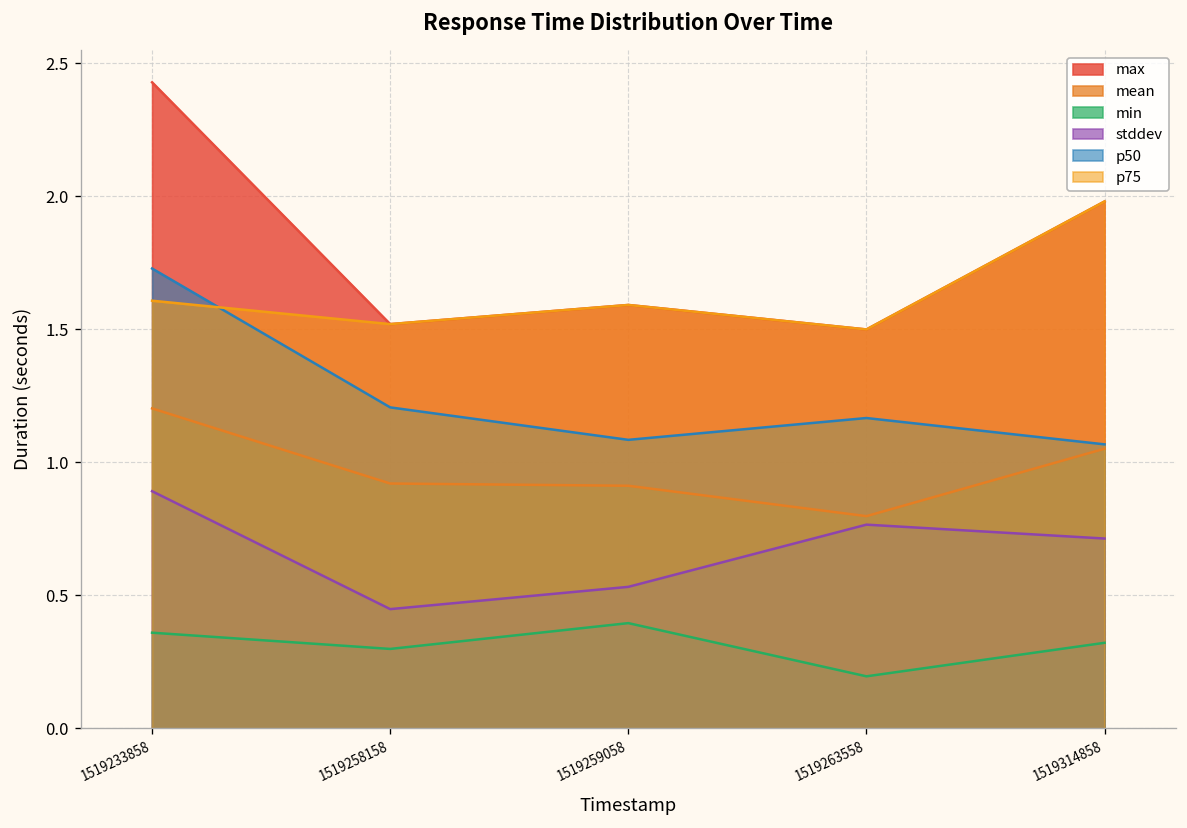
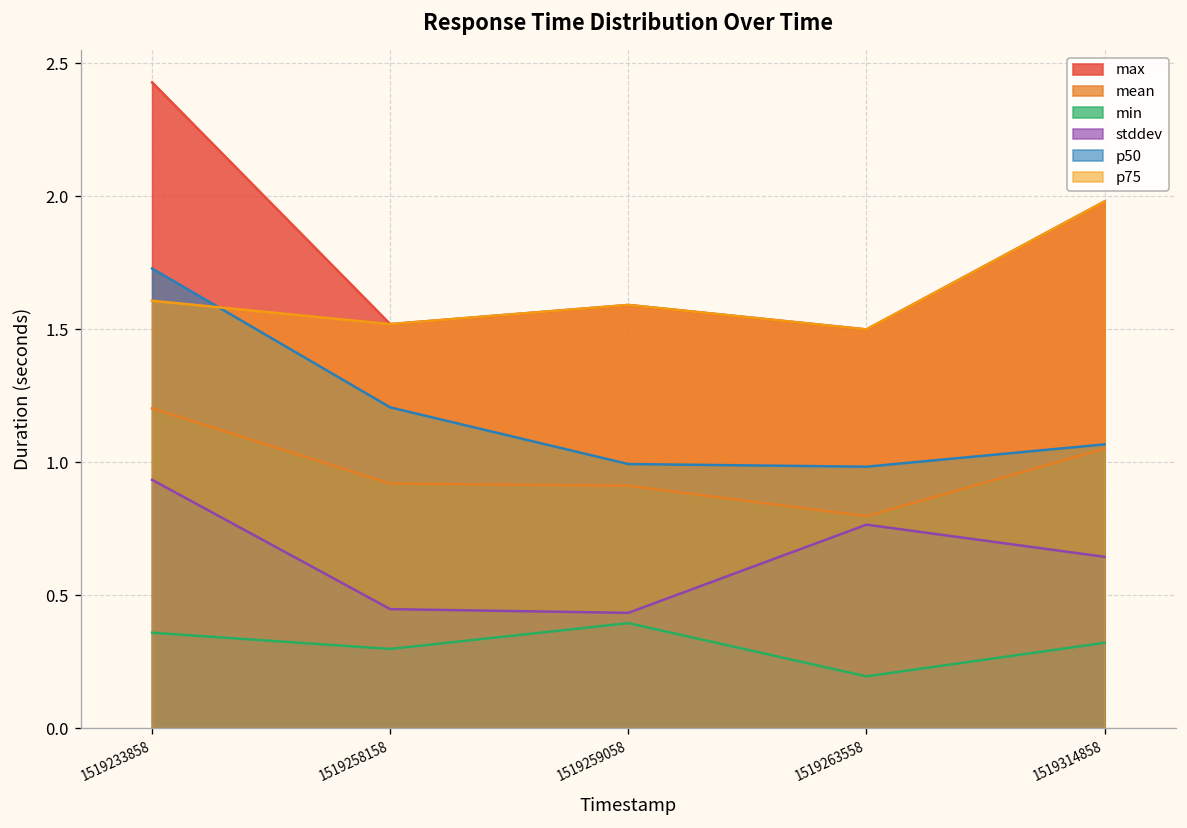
  {
    "min": {
      "1519233858": 0.36,
      "1519258158": 0.30,
      "1519259058": 0.40,
      "1519263558": 0.20,
      "1519314858": 0.32
    },
    "stddev": {
-     "1519233858": 0.89,
+     "1519233858": 0.93,
      "1519258158": 0.45,
-     "1519259058": 0.53,
+     "1519259058": 0.43,
      "1519263558": 0.77,
-     "1519314858": 0.71
+     "1519314858": 0.65
    },
    "p50": {
      "1519233858": 1.73,
      "1519258158": 1.21,
-     "1519259058": 1.09,
-     "1519263558": 1.17,
+     "1519259058": 0.99,
+     "1519263558": 0.98,
      "1519314858": 1.07
    }
  }
